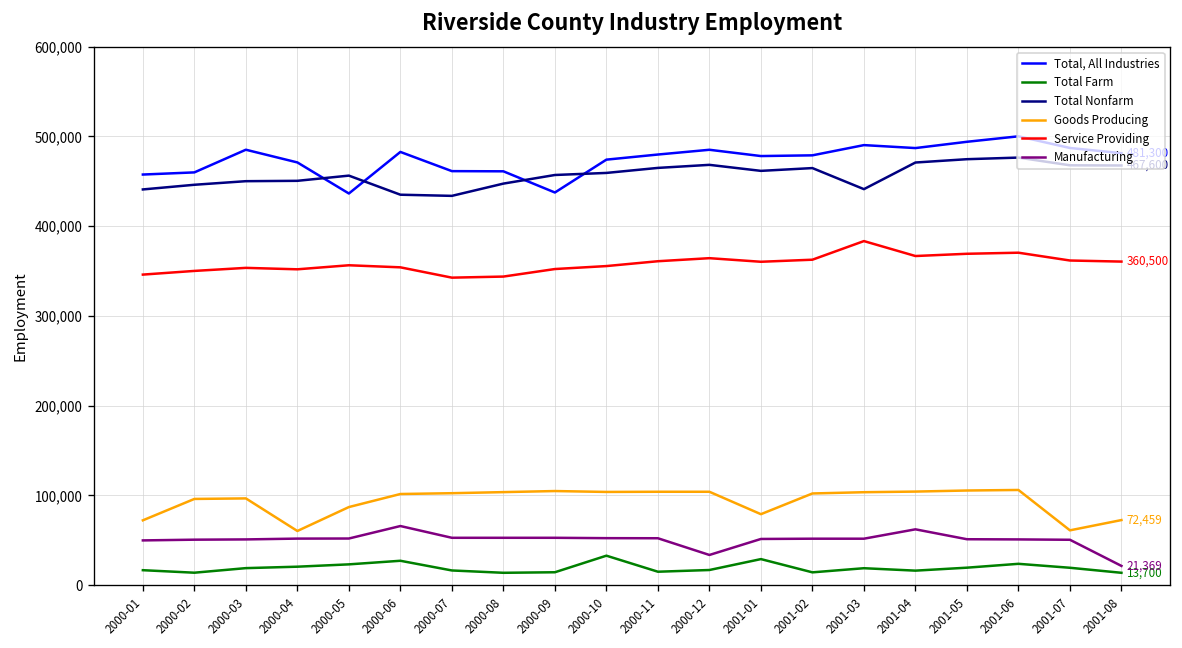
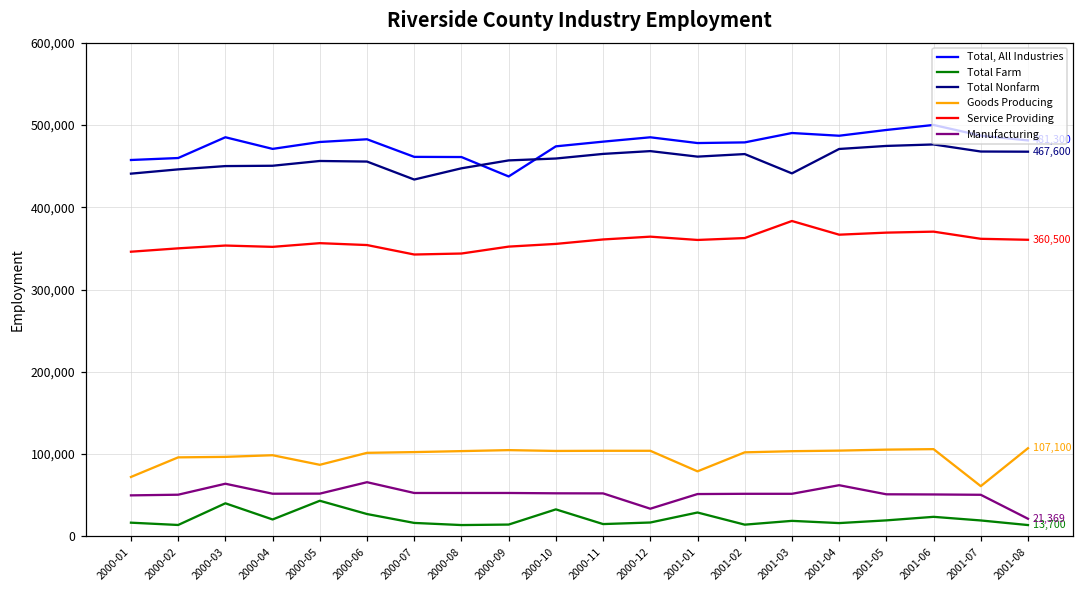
  {
    "Total, All Industries": {
      "2000-01": "460,000",
      "2000-02": "460,000",
      "2000-03": "490,000",
      "2000-04": "470,000",
-     "2000-05": "440,000",
+     "2000-05": "480,000",
      "2000-06": "480,000",
      "2000-07": "460,000",
      "2000-08": "460,000",
      "2000-09": "440,000",
      "2000-10": "470,000",
      "2000-11": "480,000",
      "2000-12": "490,000",
      "2001-01": "480,000",
      "2001-02": "480,000",
      "2001-03": "490,000",
      "2001-04": "490,000",
      "2001-05": "490,000"
    },
    "Total Farm": {
      "2000-01": "20,000",
      "2000-02": "10,000",
-     "2000-03": "20,000",
+     "2000-03": "40,000",
      "2000-04": "20,000",
-     "2000-05": "20,000",
+     "2000-05": "40,000",
      "2000-06": "30,000",
      "2000-07": "20,000",
      "2000-08": "10,000",
      "2000-09": "10,000",
      "2000-10": "30,000",
      "2000-11": "10,000",
      "2000-12": "20,000",
      "2001-01": "30,000",
      "2001-02": "10,000",
      "2001-03": "20,000",
      "2001-04": "20,000",
      "2001-05": "20,000",
      "2001-06": "20,000",
      "2001-07": "20,000"
    },
    "Total Nonfarm": {
      "2000-01": "440,000",
      "2000-02": "450,000",
      "2000-03": "450,000",
      "2000-04": "450,000",
      "2000-05": "460,000",
-     "2000-06": "440,000",
+     "2000-06": "460,000",
      "2000-07": "430,000",
      "2000-08": "450,000",
      "2000-09": "460,000",
      "2000-10": "460,000",
      "2000-11": "460,000",
      "2000-12": "470,000",
      "2001-01": "460,000",
      "2001-02": "460,000",
      "2001-03": "440,000",
      "2001-04": "470,000",
      "2001-05": "470,000",
      "2001-07": "470,000"
    },
    "Goods Producing": {
-     "2000-04": "60,000",
-     "2001-08": "72,459"
+     "2000-04": "100,000",
+     "2001-08": "107,100"
    },
    "Service Providing": {
      "2001-08": "360,500"
    },
    "Manufacturing": {
      "2000-01": "50,000",
      "2000-02": "50,000",
-     "2000-03": "50,000",
+     "2000-03": "60,000",
      "2000-04": "50,000",
      "2000-05": "50,000",
      "2000-06": "70,000",
      "2000-07": "50,000",
      "2000-08": "50,000",
      "2000-09": "50,000",
      "2000-10": "50,000",
      "2000-11": "50,000",
      "2000-12": "30,000",
      "2001-01": "50,000",
      "2001-02": "50,000",
      "2001-03": "50,000",
      "2001-04": "60,000",
      "2001-05": "50,000",
      "2001-06": "50,000",
      "2001-07": "50,000"
    }
  }
